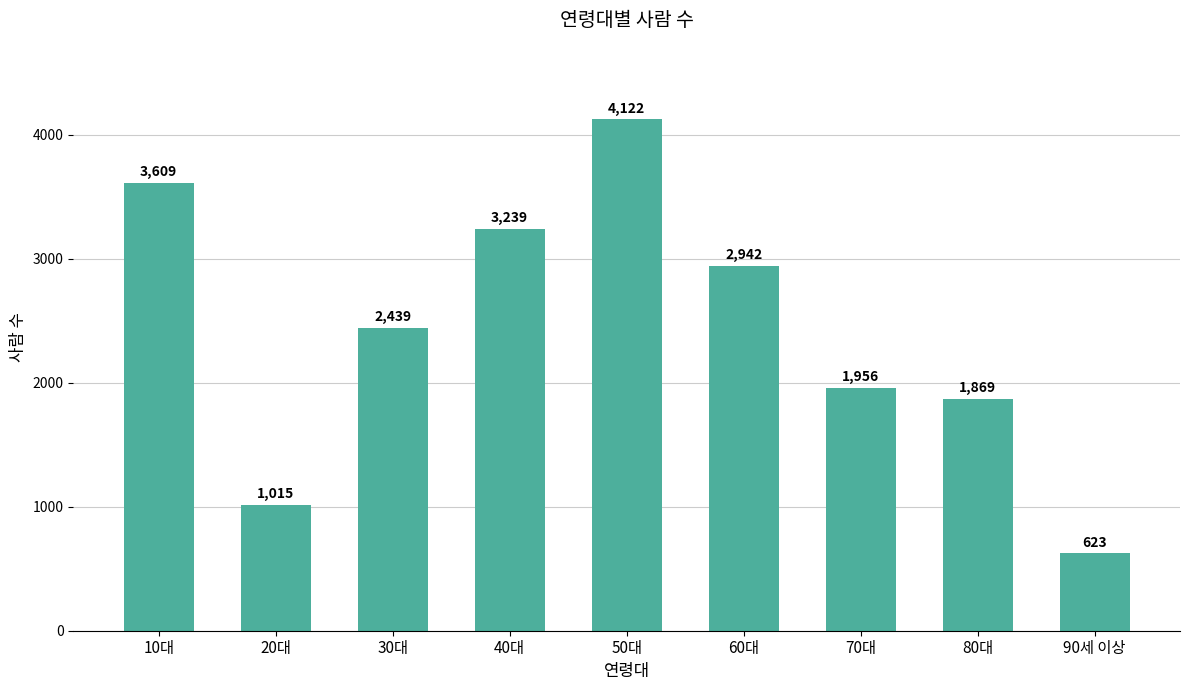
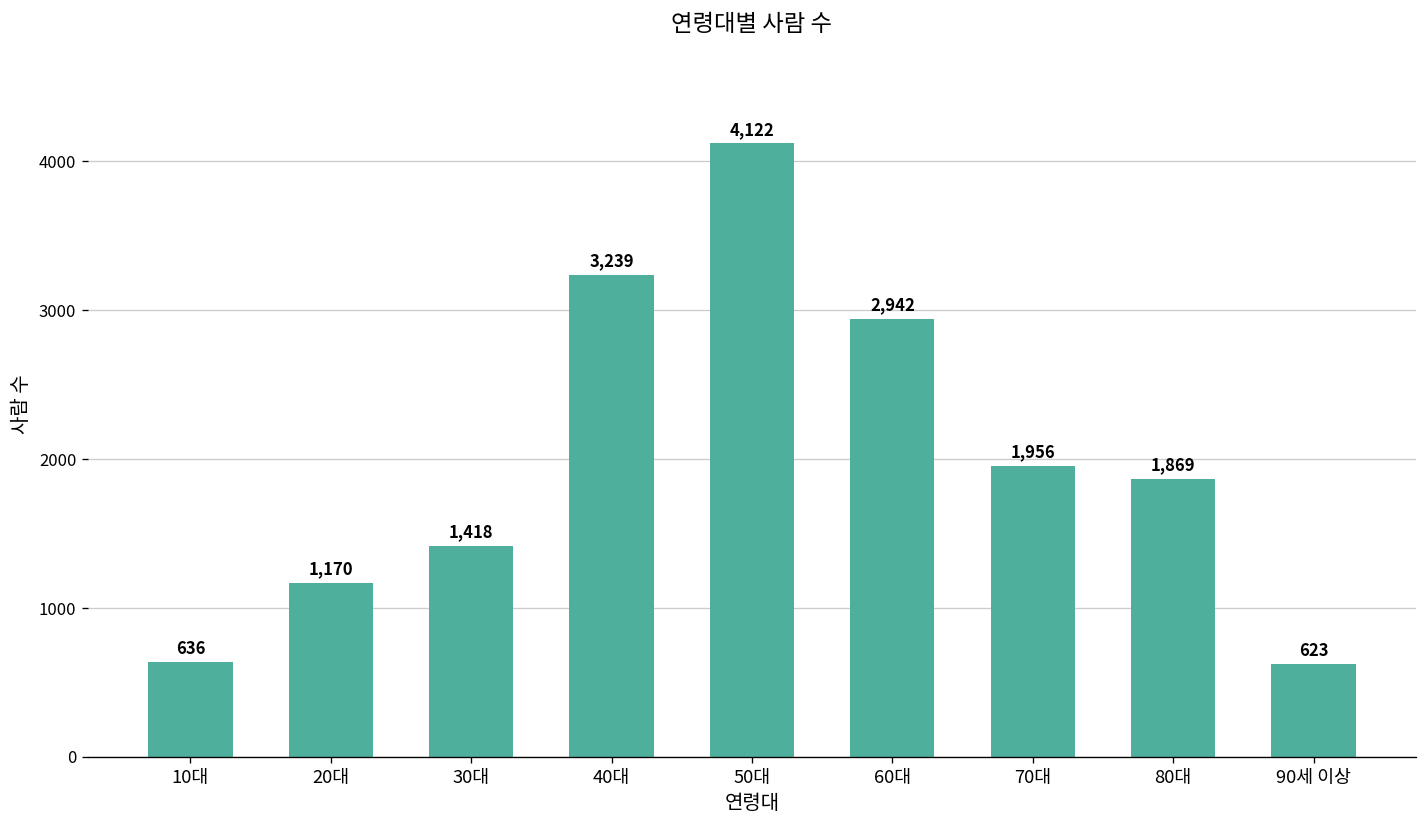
  {
-   "10대": "3,609",
-   "20대": "1,015",
-   "30대": "2,439",
+   "10대": "636",
+   "20대": "1,170",
+   "30대": "1,418",
    "40대": "3,239",
    "50대": "4,122",
    "60대": "2,942",
    "70대": "1,956",
    "80대": "1,869",
    "90세 이상": "623"
  }
